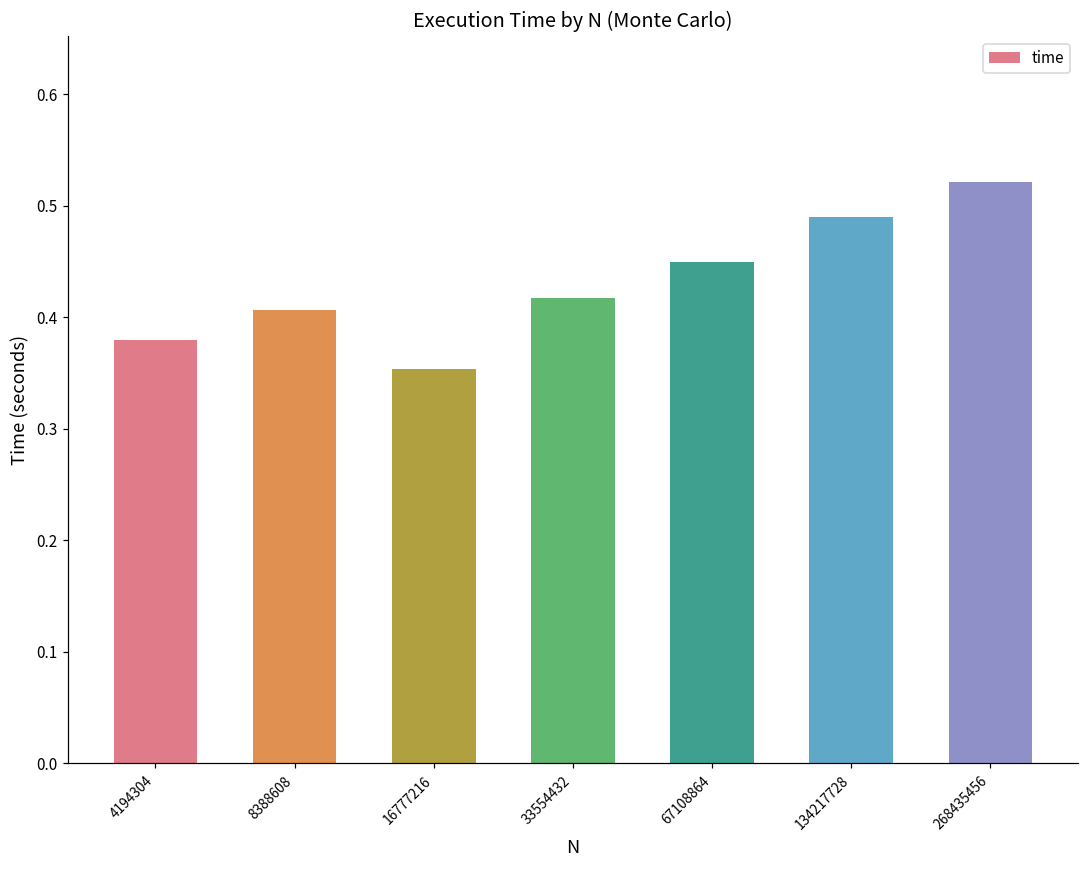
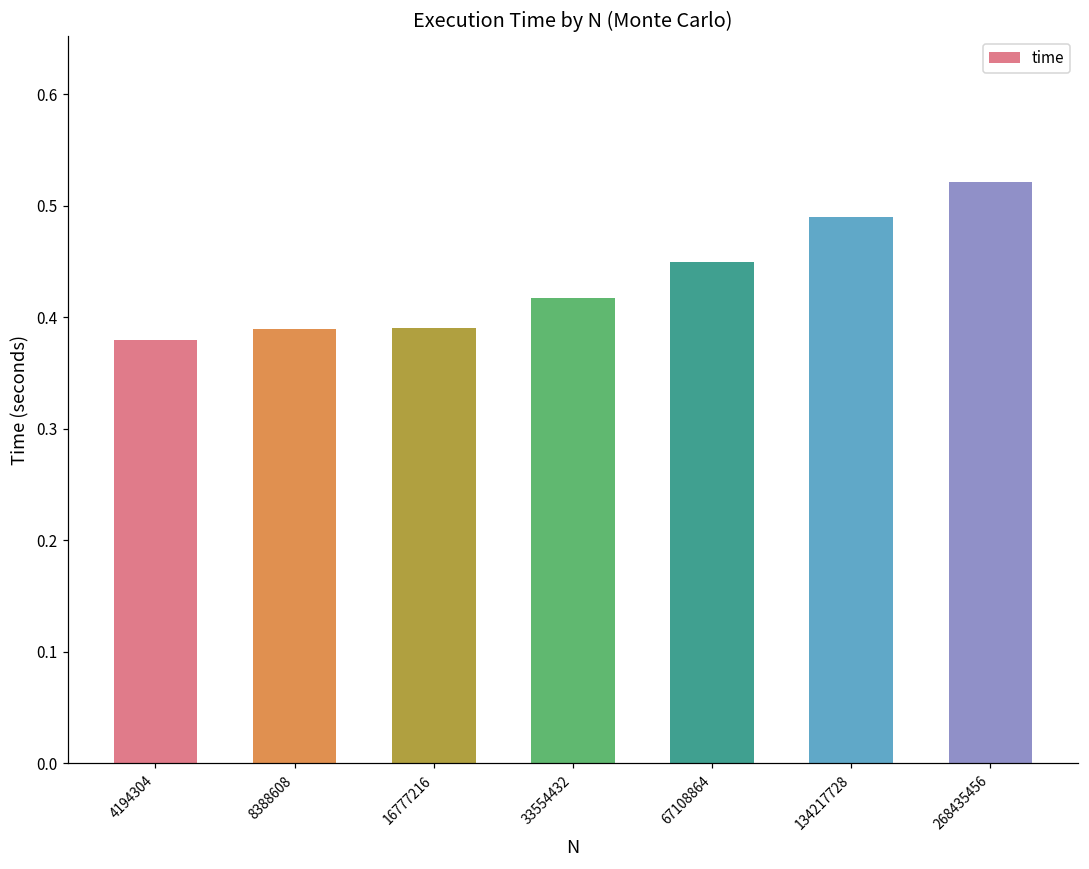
  {
    "4194304": 0.379,
-   "8388608": 0.407,
-   "16777216": 0.354,
+   "8388608": 0.389,
+   "16777216": 0.390,
    "33554432": 0.417,
    "67108864": 0.450,
    "134217728": 0.490,
    "268435456": 0.521
  }
